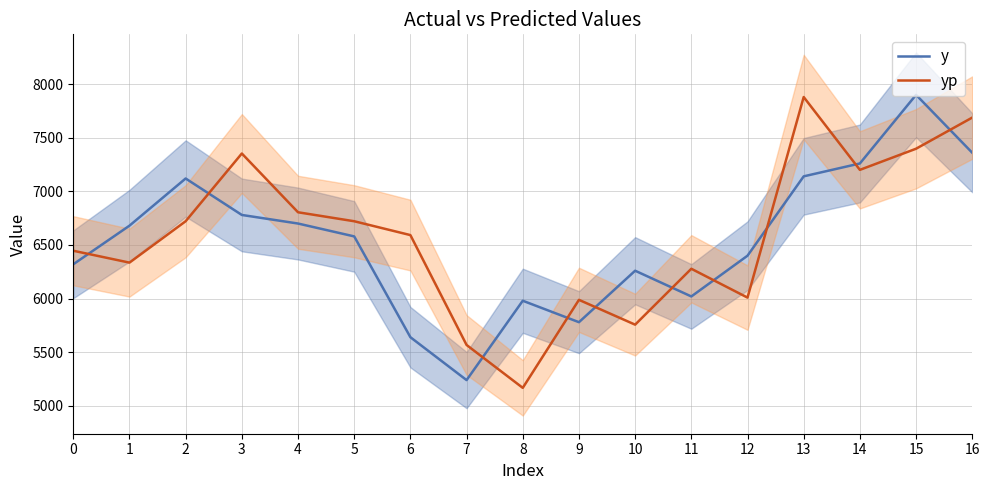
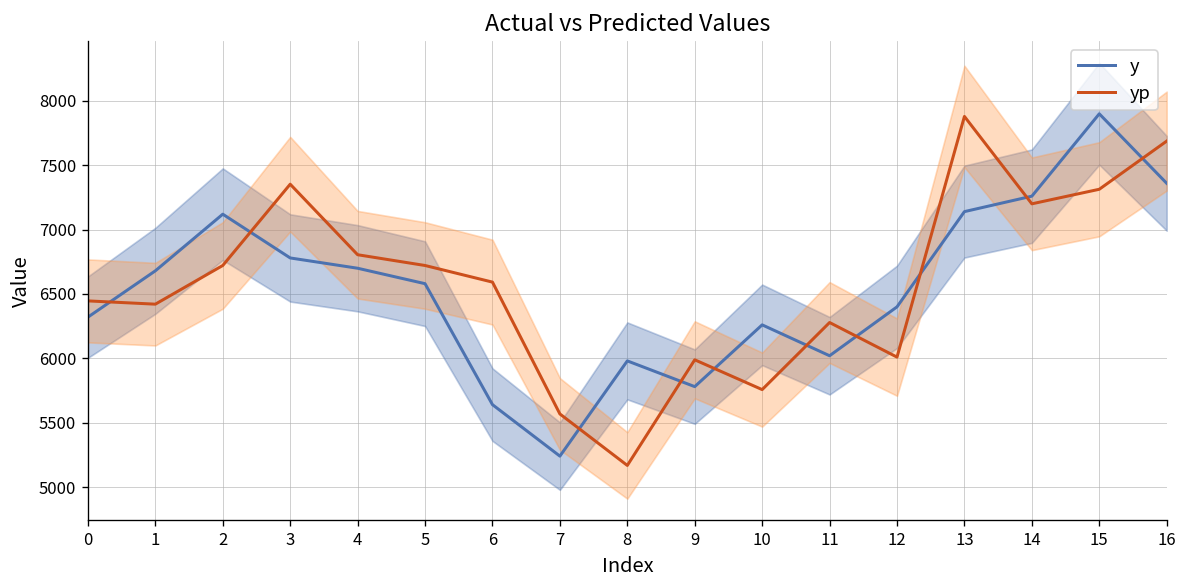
  {
    "yp": {
      "0": 6450,
-     "1": 6340,
+     "1": 6420,
      "2": 6720,
      "3": 7350,
      "4": 6800,
      "5": 6720,
      "6": 6590,
      "7": 5570,
      "8": 5170,
      "9": 5990,
      "10": 5760,
      "11": 6280,
      "12": 6010,
      "13": 7880,
      "14": 7200,
-     "15": 7400,
+     "15": 7310,
      "16": 7690
    }
  }
